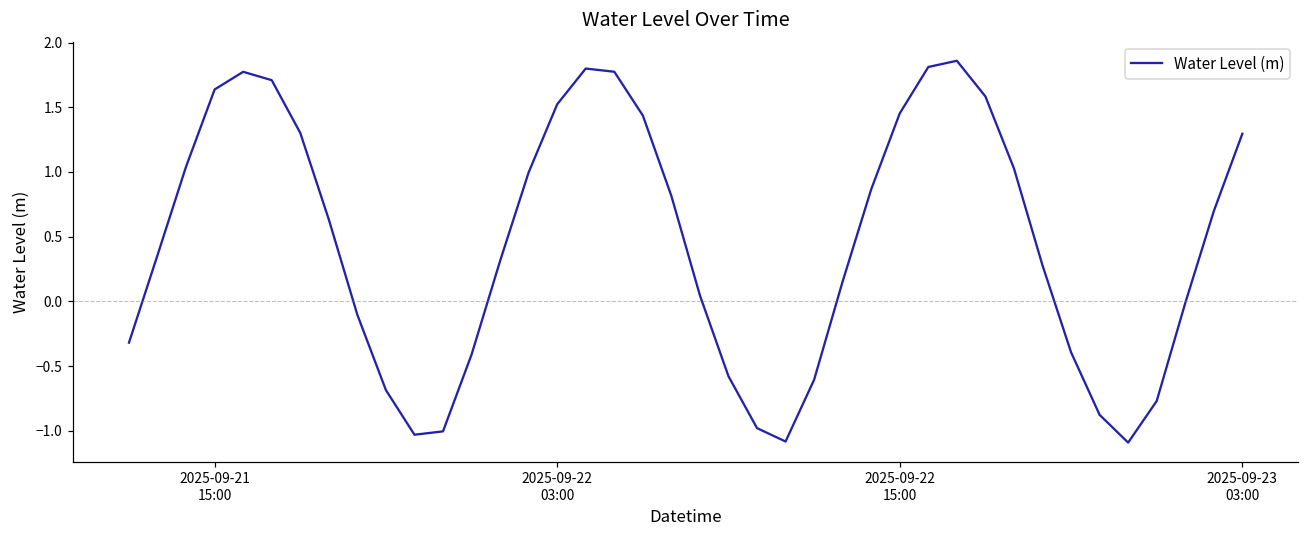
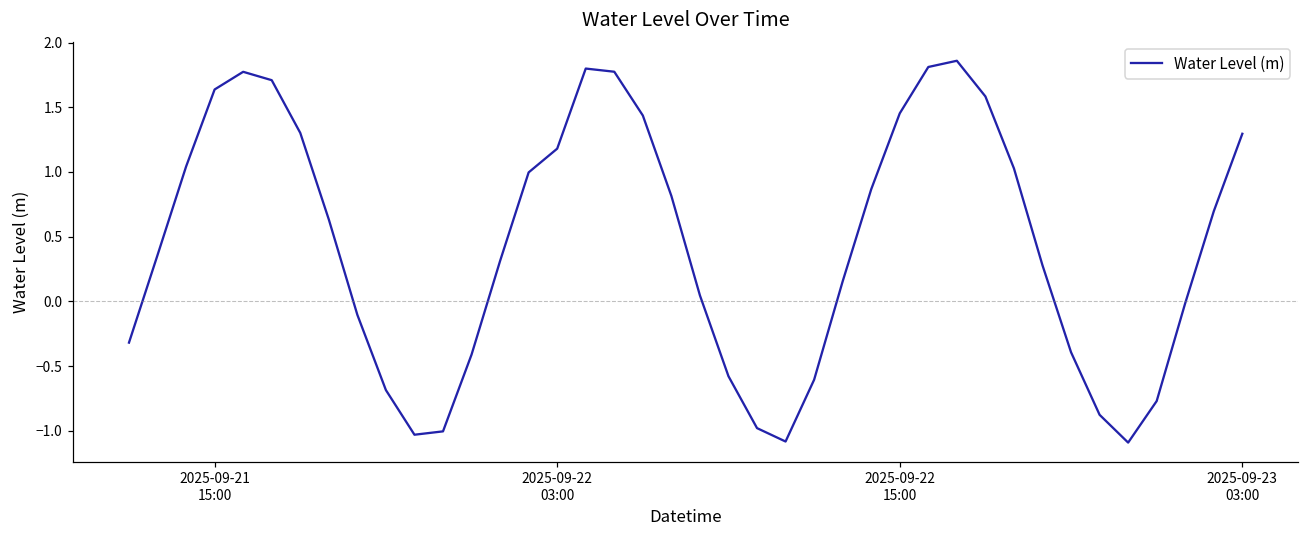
  {
    "2025-09-21 15:00": 1.64,
-   "2025-09-22 03:00": 1.52,
+   "2025-09-22 03:00": 1.18,
    "2025-09-22 15:00": 1.45,
    "2025-09-23 03:00": 1.30
  }
